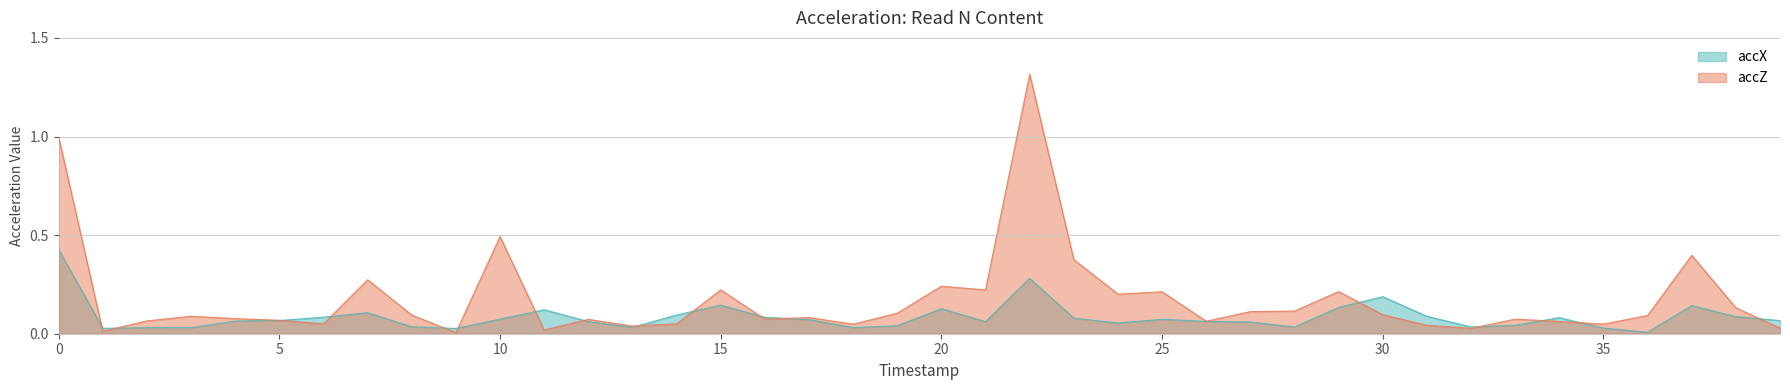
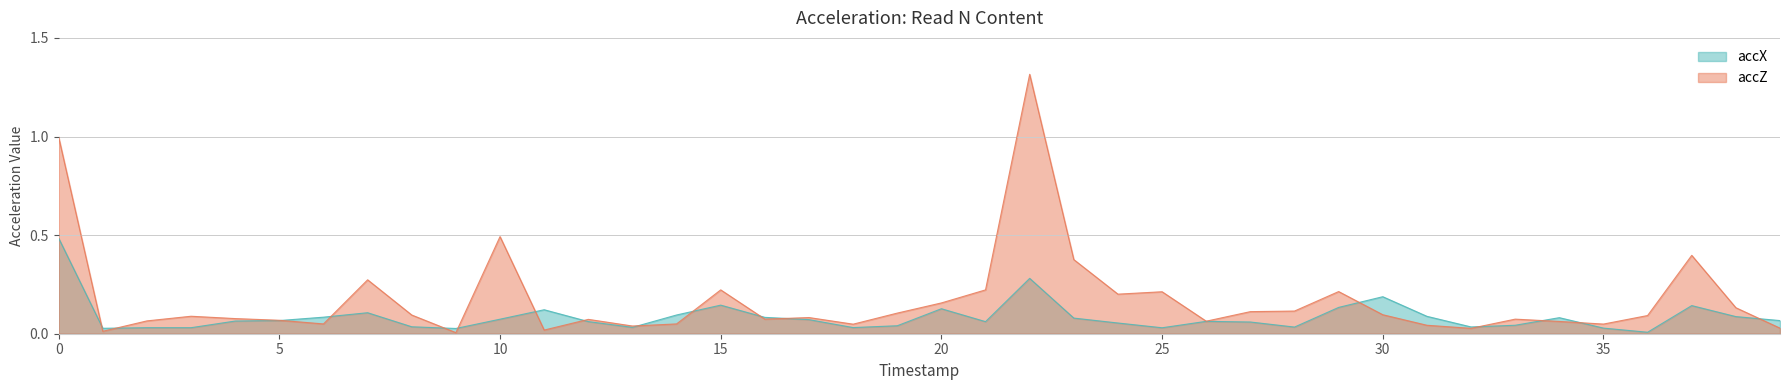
  {
    "accX": {
-     "0": 0.43,
+     "0": 0.48,
      "10": 0.07,
      "15": 0.14,
      "20": 0.13,
-     "25": 0.07,
+     "25": 0.03,
      "30": 0.19,
      "35": 0.03
    },
    "accZ": {
      "0": 1.00,
      "10": 0.49,
      "15": 0.22,
-     "20": 0.24,
+     "20": 0.16,
      "25": 0.21,
      "30": 0.10,
      "35": 0.05
    }
  }
